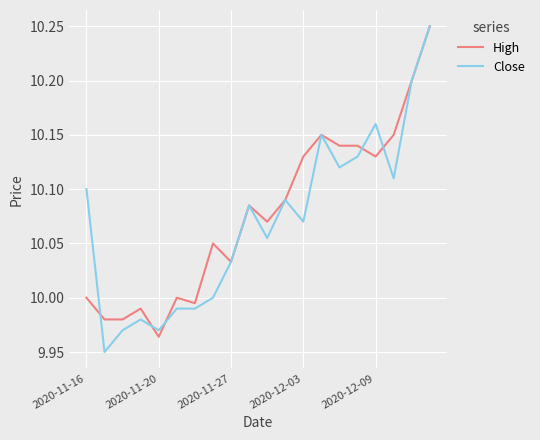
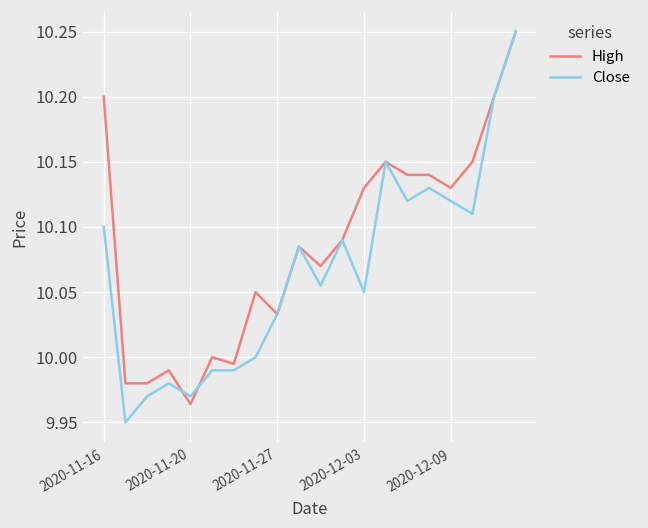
  {
    "High": {
-     "2020-11-16": 10.0,
+     "2020-11-16": 10.2,
      "2020-11-20": 9.964,
      "2020-12-03": 10.130,
      "2020-12-09": 10.130
    },
    "Close": {
      "2020-11-16": 10.10,
      "2020-11-20": 9.97,
-     "2020-12-03": 10.07,
-     "2020-12-09": 10.16
+     "2020-12-03": 10.05,
+     "2020-12-09": 10.12
    }
  }
